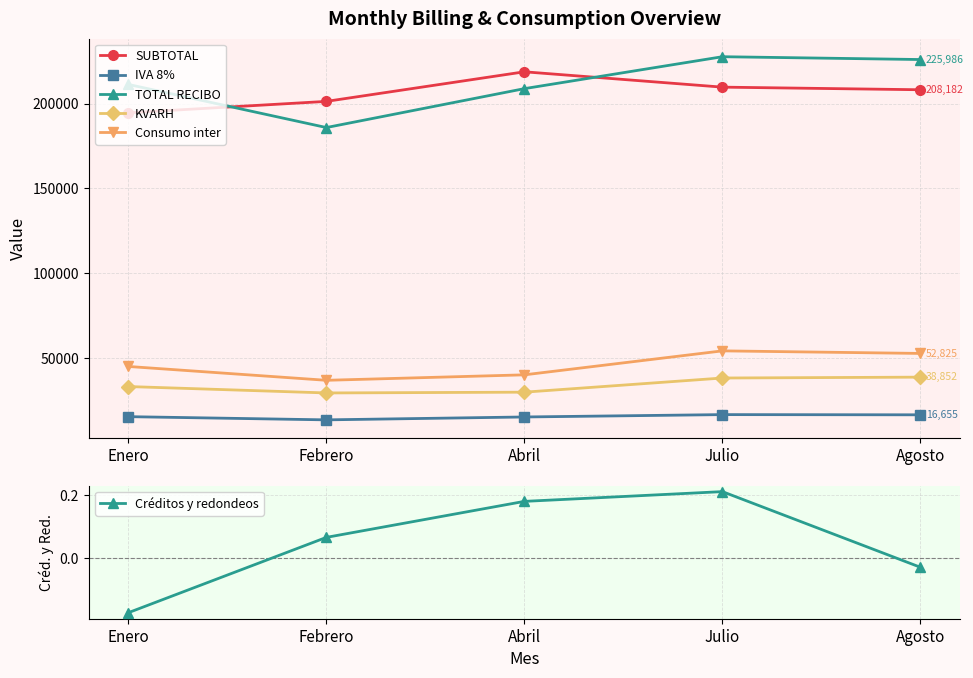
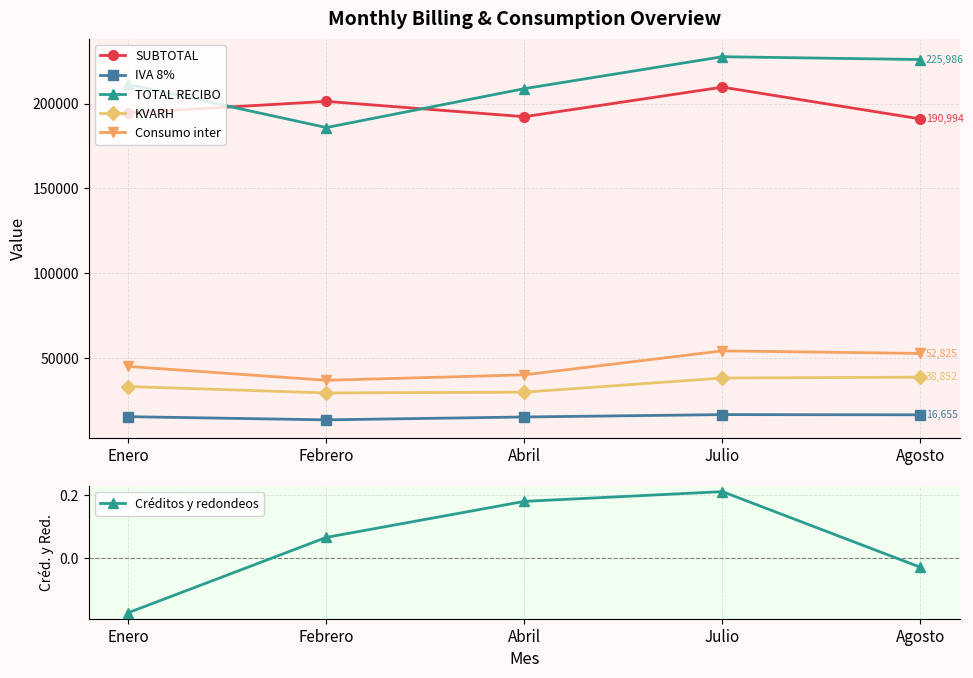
  {
    "Monthly Billing & Consumption Overview": {
      "SUBTOTAL": {
-       "Abril": "219000",
-       "Agosto": "208,182"
+       "Abril": "192000",
+       "Agosto": "190,994"
      }
    }
  }
